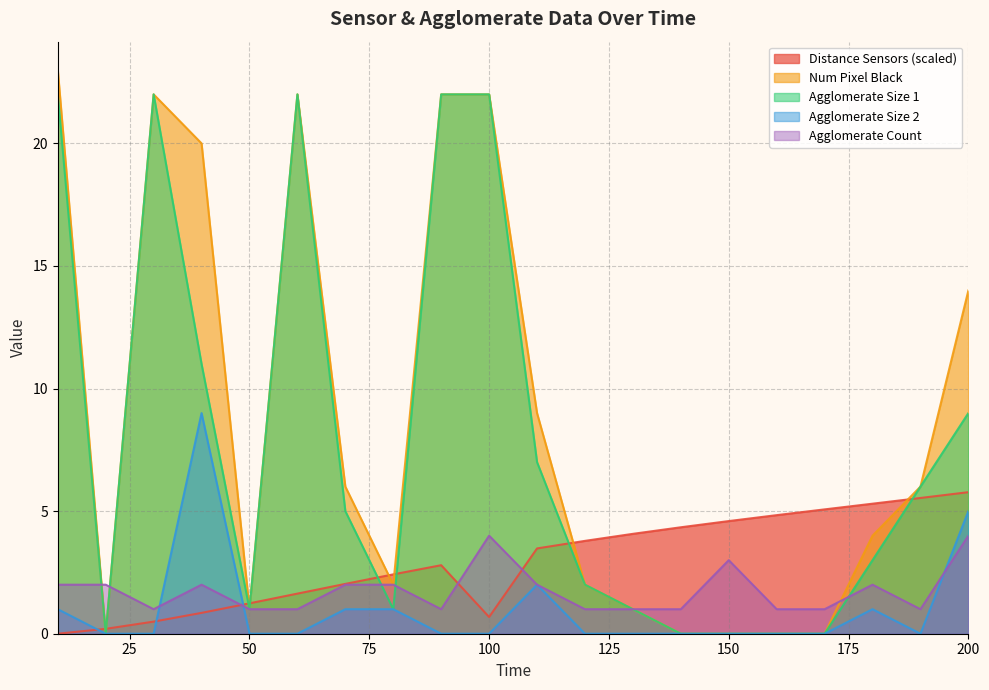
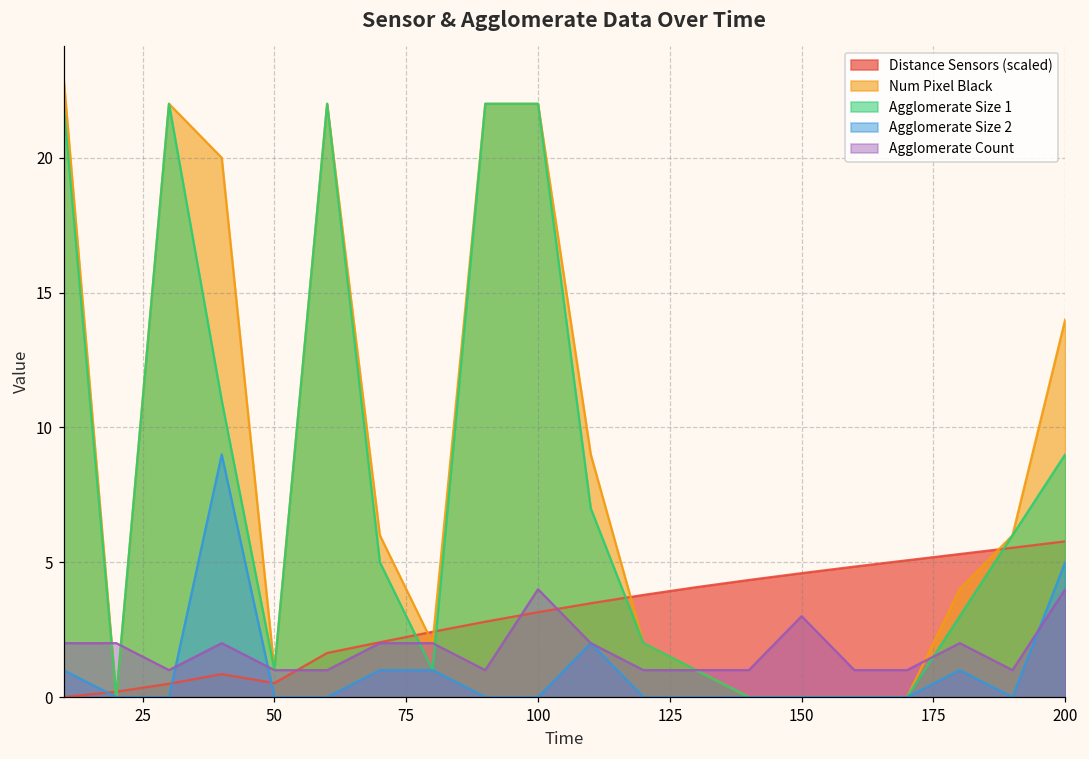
  {
    "Distance Sensors (scaled)": {
-     "50": 1.2,
-     "100": 0.7,
+     "50": 0.5,
+     "100": 3.1,
      "150": 4.6,
      "200": 5.8
    },
    "Num Pixel Black": {
      "200": 14.0
    },
    "Agglomerate Size 1": {
      "200": 9.0
    },
    "Agglomerate Size 2": {
      "50": 0.0,
      "100": 0.0,
      "200": 5.0
    },
    "Agglomerate Count": {
      "100": 4.0,
      "150": 3.0,
      "200": 4.0
    }
  }
